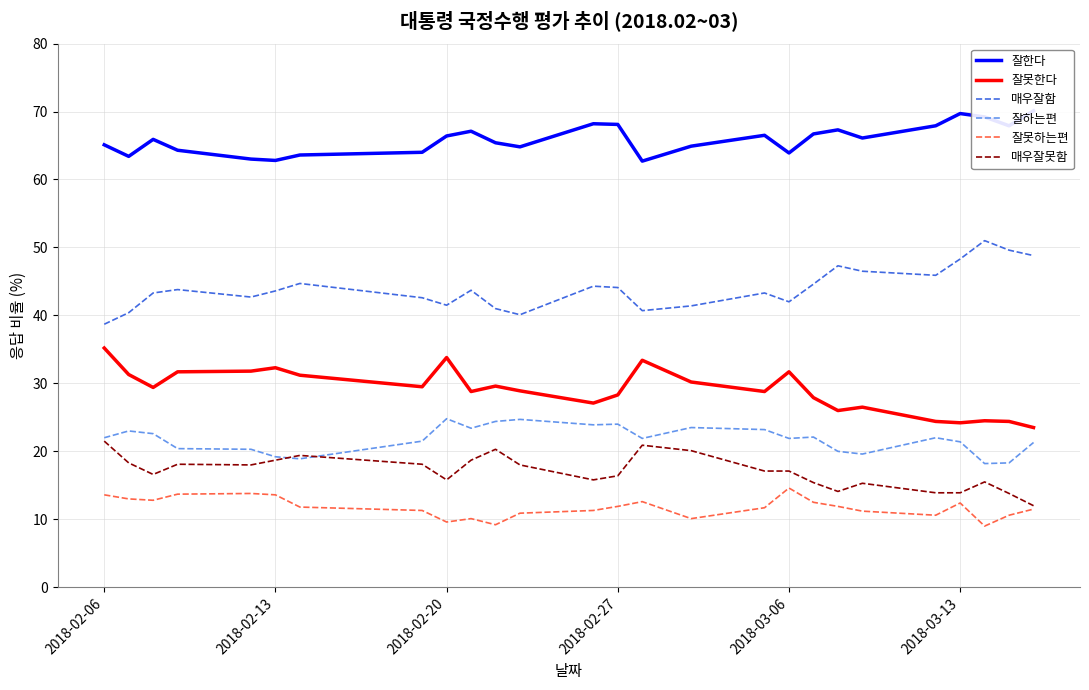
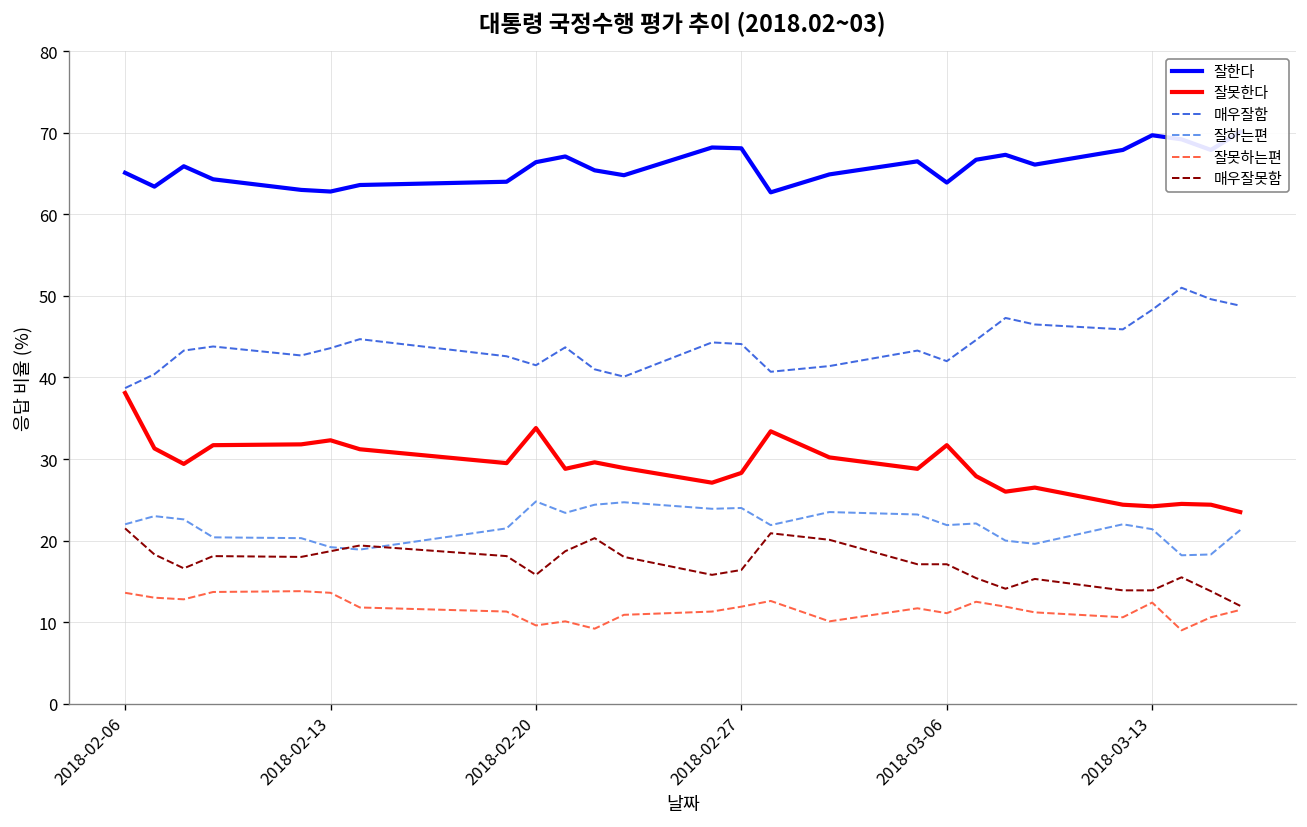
  {
    "잘한다": {
      "2018-02-06": 65,
      "2018-02-13": 63,
      "2018-02-20": 66,
      "2018-02-27": 68,
      "2018-03-06": 64,
      "2018-03-13": 70
    },
    "잘못한다": {
-     "2018-02-06": 35,
+     "2018-02-06": 38,
      "2018-02-13": 32,
      "2018-02-20": 34,
      "2018-02-27": 28,
      "2018-03-06": 32,
      "2018-03-13": 24
    },
    "잘못하는편": {
      "2018-02-06": 14,
      "2018-02-13": 14,
      "2018-02-20": 10,
      "2018-02-27": 12,
-     "2018-03-06": 15,
+     "2018-03-06": 11,
      "2018-03-13": 12
    },
    "매우잘못함": {
      "2018-02-06": 22,
      "2018-02-13": 19,
      "2018-02-20": 16,
      "2018-02-27": 16,
      "2018-03-06": 17,
      "2018-03-13": 14
    }
  }
